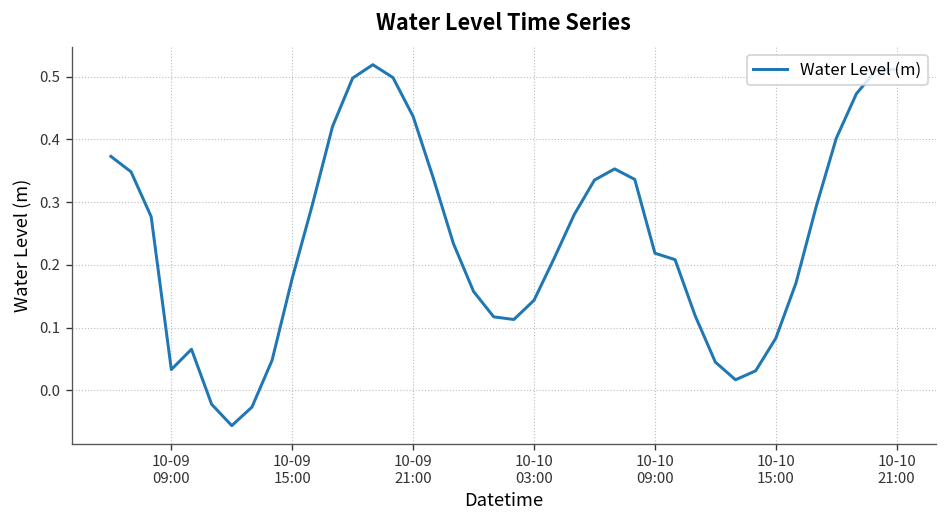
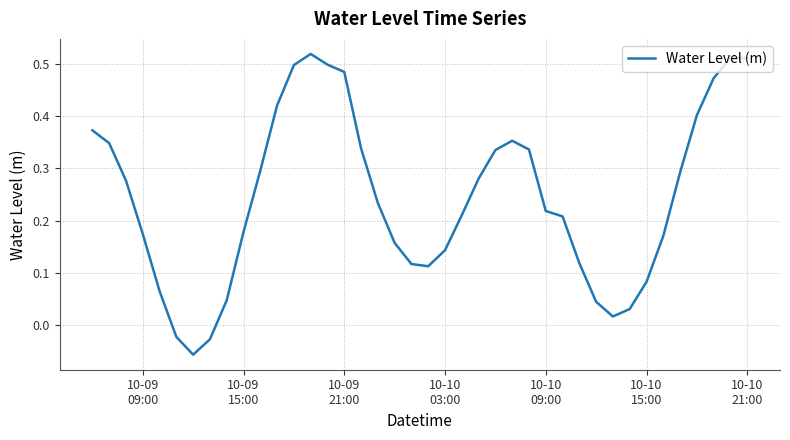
  {
-   "10-09 09:00": 0.03,
+   "10-09 09:00": 0.17,
    "10-09 15:00": 0.18,
-   "10-09 21:00": 0.44,
+   "10-09 21:00": 0.48,
    "10-10 03:00": 0.14,
    "10-10 09:00": 0.22,
    "10-10 15:00": 0.08
  }
